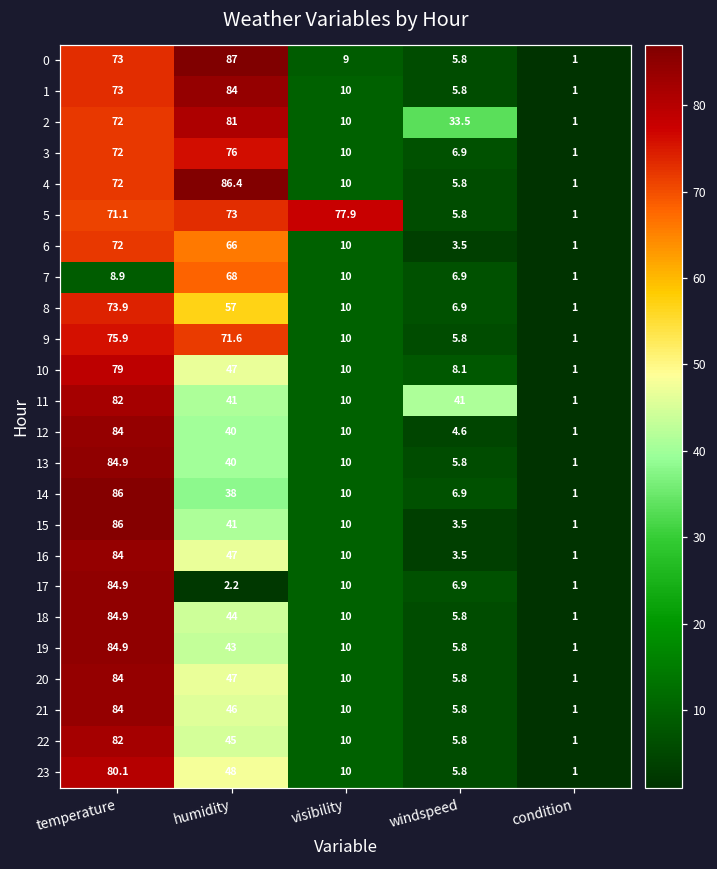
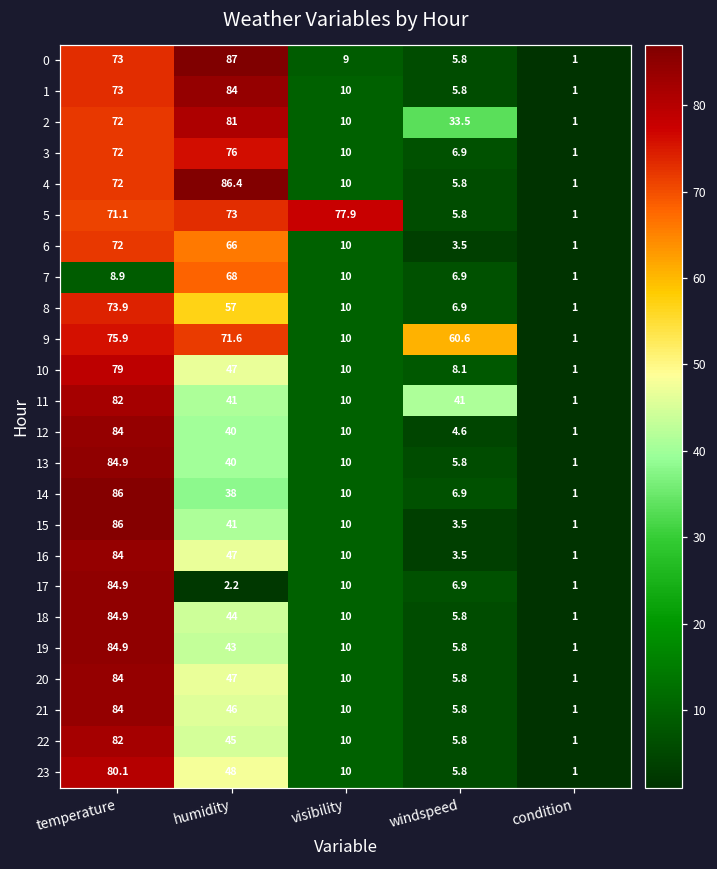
  {
    "0": {
      "temperature": 73,
      "humidity": 87,
      "visibility": 9,
      "windspeed": 5.8,
      "condition": 1
    },
    "1": {
      "temperature": 73,
      "humidity": 84,
      "visibility": 10,
      "windspeed": 5.8,
      "condition": 1
    },
    "2": {
      "temperature": 72,
      "humidity": 81,
      "visibility": 10,
      "windspeed": 33.5,
      "condition": 1
    },
    "3": {
      "temperature": 72,
      "humidity": 76,
      "visibility": 10,
      "windspeed": 6.9,
      "condition": 1
    },
    "4": {
      "temperature": 72,
      "humidity": 86.4,
      "visibility": 10,
      "windspeed": 5.8,
      "condition": 1
    },
    "5": {
      "temperature": 71.1,
      "humidity": 73,
      "visibility": 77.9,
      "windspeed": 5.8,
      "condition": 1
    },
    "6": {
      "temperature": 72,
      "humidity": 66,
      "visibility": 10,
      "windspeed": 3.5,
      "condition": 1
    },
    "7": {
      "temperature": 8.9,
      "humidity": 68,
      "visibility": 10,
      "windspeed": 6.9,
      "condition": 1
    },
    "8": {
      "temperature": 73.9,
      "humidity": 57,
      "visibility": 10,
      "windspeed": 6.9,
      "condition": 1
    },
    "9": {
      "temperature": 75.9,
      "humidity": 71.6,
      "visibility": 10,
-     "windspeed": 5.8,
+     "windspeed": 60.6,
      "condition": 1
    },
    "10": {
      "temperature": 79,
      "humidity": 47,
      "visibility": 10,
      "windspeed": 8.1,
      "condition": 1
    },
    "11": {
      "temperature": 82,
      "humidity": 41,
      "visibility": 10,
      "windspeed": 41,
      "condition": 1
    },
    "12": {
      "temperature": 84,
      "humidity": 40,
      "visibility": 10,
      "windspeed": 4.6,
      "condition": 1
    },
    "13": {
      "temperature": 84.9,
      "humidity": 40,
      "visibility": 10,
      "windspeed": 5.8,
      "condition": 1
    },
    "14": {
      "temperature": 86,
      "humidity": 38,
      "visibility": 10,
      "windspeed": 6.9,
      "condition": 1
    },
    "15": {
      "temperature": 86,
      "humidity": 41,
      "visibility": 10,
      "windspeed": 3.5,
      "condition": 1
    },
    "16": {
      "temperature": 84,
      "humidity": 47,
      "visibility": 10,
      "windspeed": 3.5,
      "condition": 1
    },
    "17": {
      "temperature": 84.9,
      "humidity": 2.2,
      "visibility": 10,
      "windspeed": 6.9,
      "condition": 1
    },
    "18": {
      "temperature": 84.9,
      "humidity": 44,
      "visibility": 10,
      "windspeed": 5.8,
      "condition": 1
    },
    "19": {
      "temperature": 84.9,
      "humidity": 43,
      "visibility": 10,
      "windspeed": 5.8,
      "condition": 1
    },
    "20": {
      "temperature": 84,
      "humidity": 47,
      "visibility": 10,
      "windspeed": 5.8,
      "condition": 1
    },
    "21": {
      "temperature": 84,
      "humidity": 46,
      "visibility": 10,
      "windspeed": 5.8,
      "condition": 1
    },
    "22": {
      "temperature": 82,
      "humidity": 45,
      "visibility": 10,
      "windspeed": 5.8,
      "condition": 1
    },
    "23": {
      "temperature": 80.1,
      "humidity": 48,
      "visibility": 10,
      "windspeed": 5.8,
      "condition": 1
    }
  }
